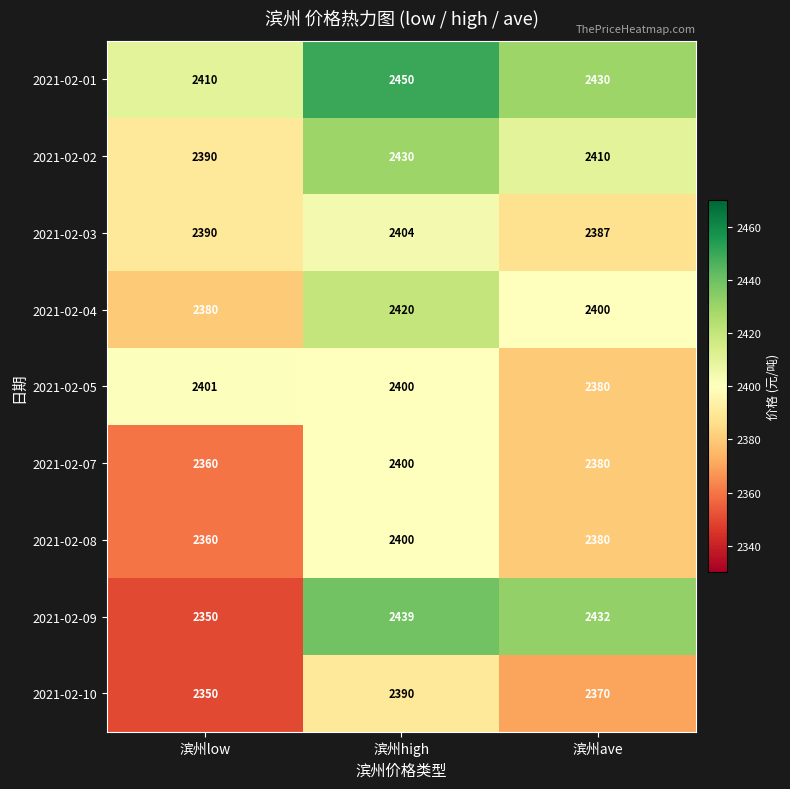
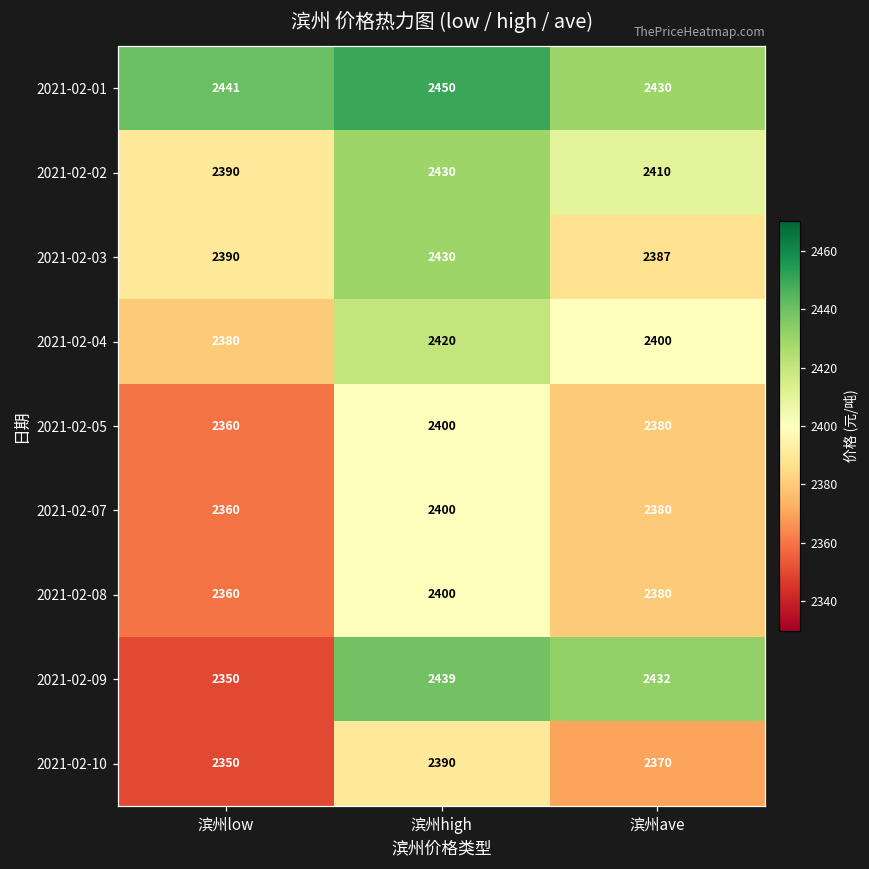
  {
    "2021-02-01": {
-     "滨州low": 2410,
+     "滨州low": 2441,
      "滨州high": 2450,
      "滨州ave": 2430
    },
    "2021-02-02": {
      "滨州low": 2390,
      "滨州high": 2430,
      "滨州ave": 2410
    },
    "2021-02-03": {
      "滨州low": 2390,
-     "滨州high": 2404,
+     "滨州high": 2430,
      "滨州ave": 2387
    },
    "2021-02-04": {
      "滨州low": 2380,
      "滨州high": 2420,
      "滨州ave": 2400
    },
    "2021-02-05": {
-     "滨州low": 2401,
+     "滨州low": 2360,
      "滨州high": 2400,
      "滨州ave": 2380
    },
    "2021-02-07": {
      "滨州low": 2360,
      "滨州high": 2400,
      "滨州ave": 2380
    },
    "2021-02-08": {
      "滨州low": 2360,
      "滨州high": 2400,
      "滨州ave": 2380
    },
    "2021-02-09": {
      "滨州low": 2350,
      "滨州high": 2439,
      "滨州ave": 2432
    },
    "2021-02-10": {
      "滨州low": 2350,
      "滨州high": 2390,
      "滨州ave": 2370
    }
  }
